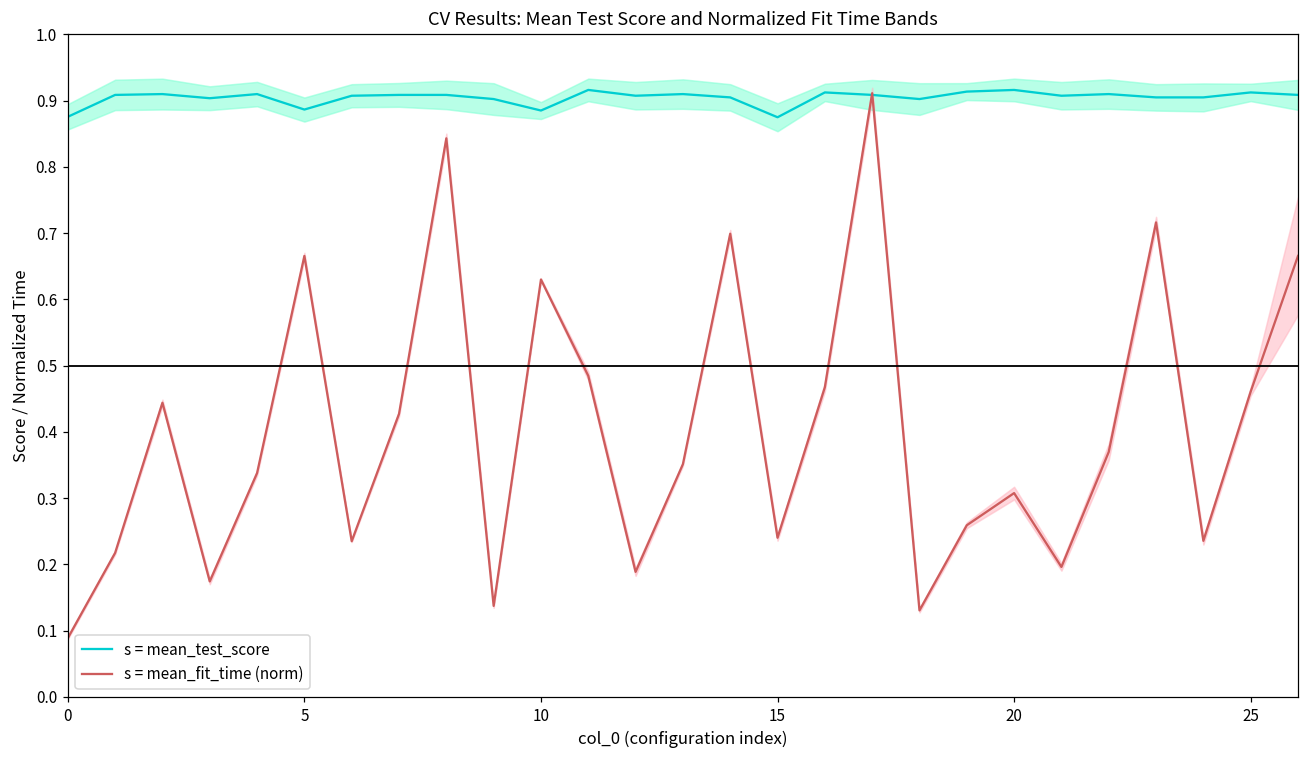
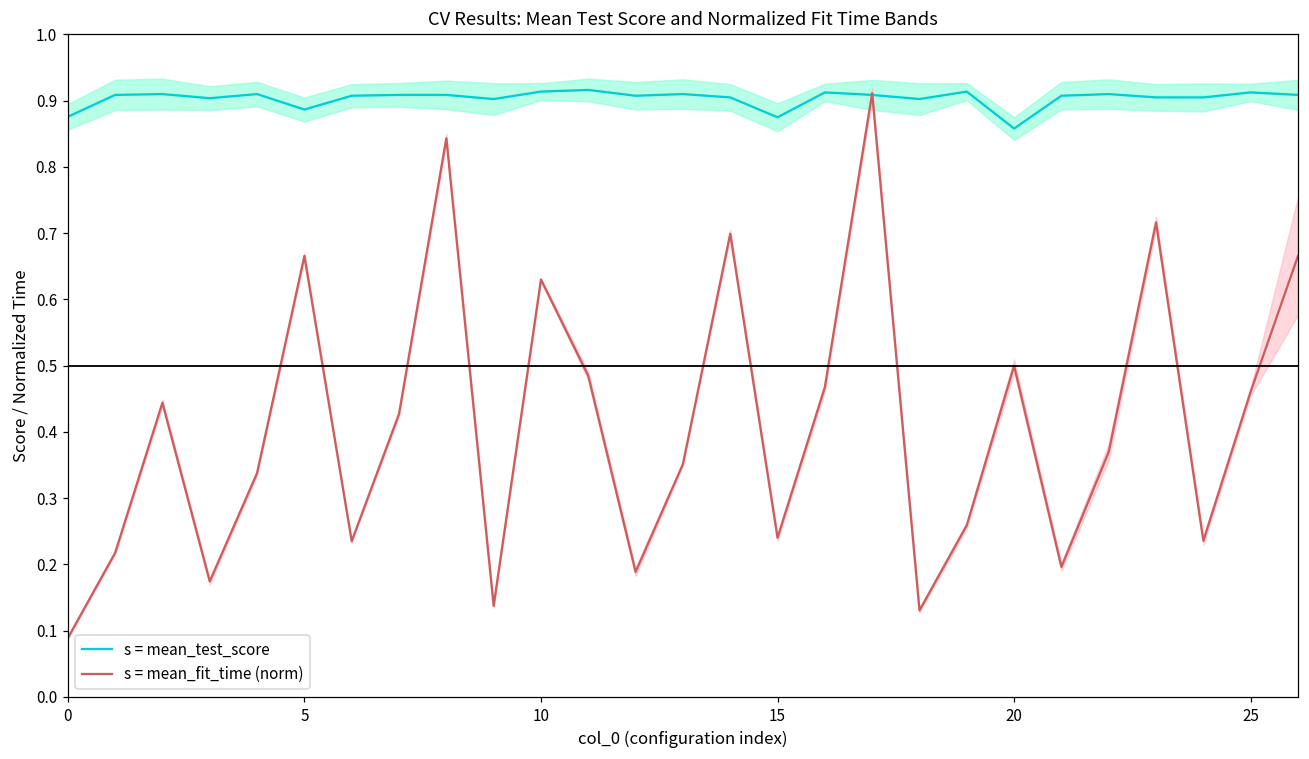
  {
    "s = mean_test_score": {
      "0": 0.88,
      "5": 0.89,
-     "10": 0.89,
+     "10": 0.91,
      "15": 0.88,
-     "20": 0.92,
+     "20": 0.86,
      "25": 0.91
    },
    "s = mean_fit_time (norm)": {
      "5": 0.67,
      "15": 0.24,
-     "20": 0.31,
+     "20": 0.50,
      "25": 0.46
    }
  }
